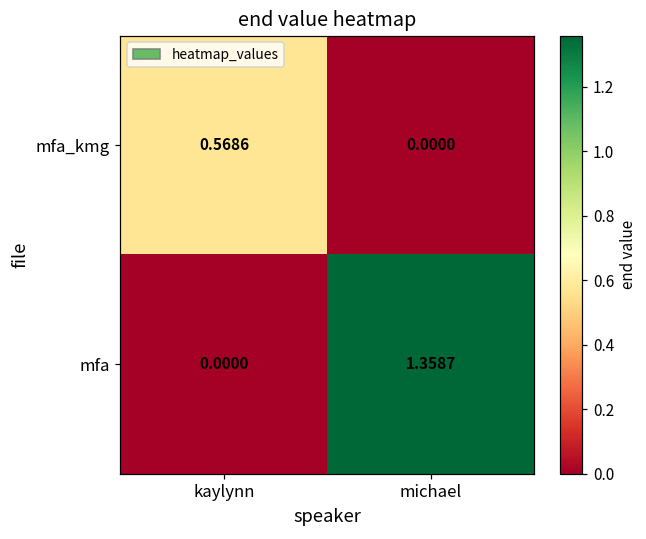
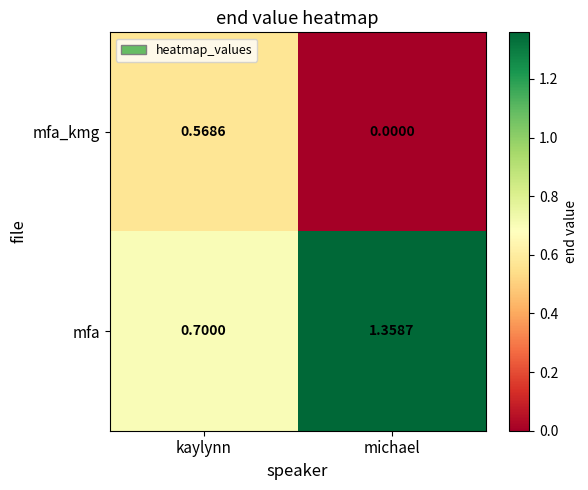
  {
    "mfa_kmg": {
      "kaylynn": 0.5686,
      "michael": 0.0000
    },
    "mfa": {
-     "kaylynn": 0.0000,
+     "kaylynn": 0.7000,
      "michael": 1.3587
    }
  }
